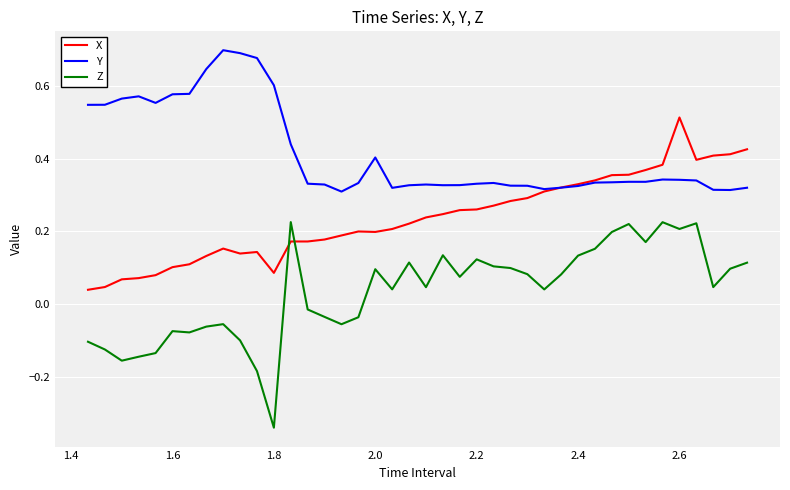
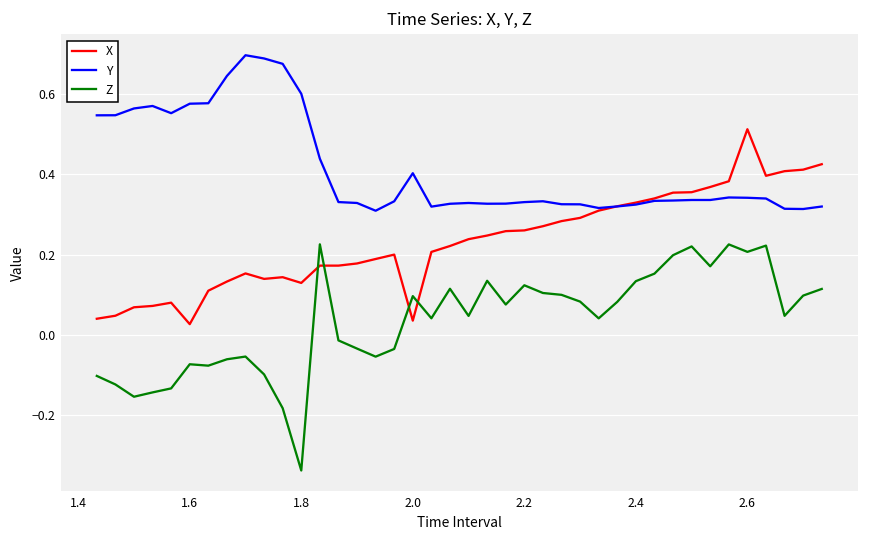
  {
    "X": {
-     "1.6": 0.10,
-     "1.8": 0.09,
-     "2.0": 0.20,
+     "1.6": 0.03,
+     "1.8": 0.13,
+     "2.0": 0.04,
      "2.2": 0.26,
      "2.6": 0.51
    },
    "Y": {
      "1.6": 0.58,
      "1.8": 0.60,
      "2.0": 0.40,
      "2.2": 0.33,
      "2.6": 0.34
    },
    "Z": {
      "1.6": -0.07,
      "1.8": -0.34,
      "2.0": 0.10,
      "2.2": 0.12,
      "2.4": 0.13,
      "2.6": 0.21
    }
  }
